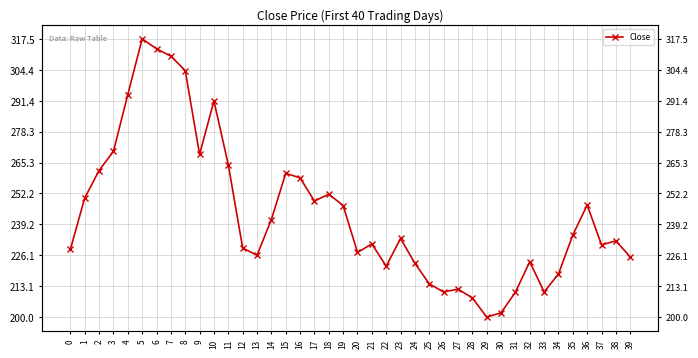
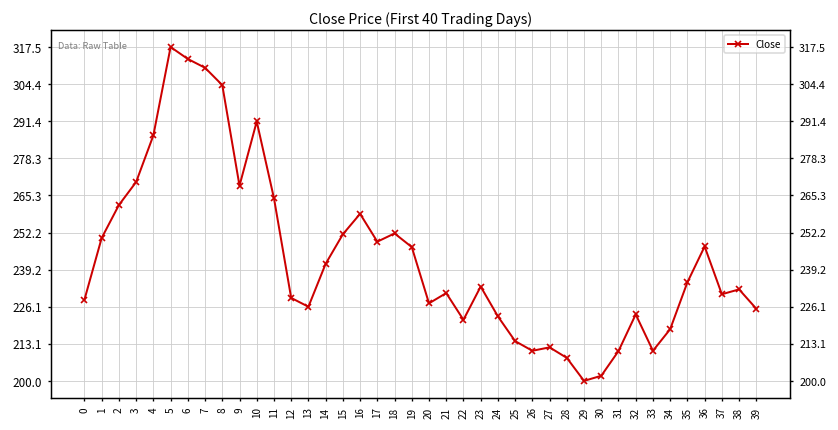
  {
    "0": 229,
    "1": 250,
    "2": 262,
    "3": 270,
-   "4": 294,
+   "4": 286,
    "5": 318,
    "6": 313,
    "7": 310,
    "8": 304,
    "9": 269,
    "10": 291,
    "11": 264,
    "12": 229,
    "13": 226,
    "14": 241,
-   "15": 261,
+   "15": 252,
    "16": 259,
    "17": 249,
    "18": 252,
    "19": 247,
    "20": 227,
    "21": 231,
    "22": 222,
    "23": 233,
    "24": 223,
    "25": 214,
    "26": 211,
    "27": 212,
    "28": 208,
    "29": 200,
    "30": 202,
    "31": 211,
    "32": 223,
    "33": 211,
    "34": 218,
    "35": 235,
    "36": 247,
    "37": 231,
    "38": 232,
    "39": 225
  }
